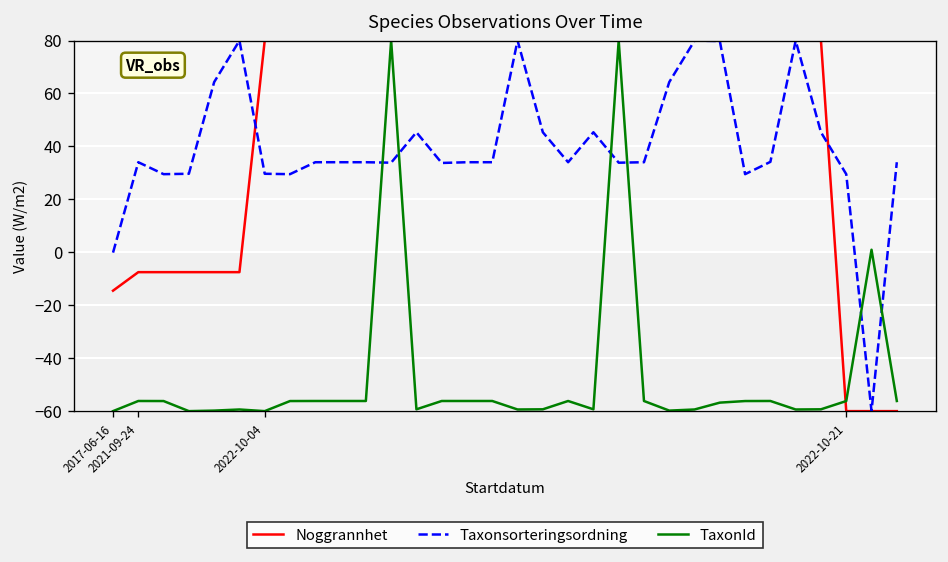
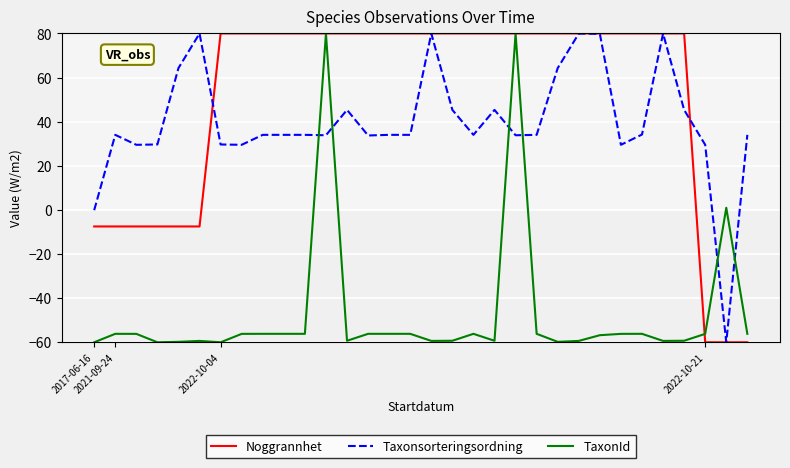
  {
    "Noggrannhet": {
-     "2017-06-16": -15
+     "2017-06-16": -8
    },
    "Taxonsorteringsordning": {
      "2017-06-16": 0
    },
    "TaxonId": {
      "2017-06-16": -60
    }
  }
